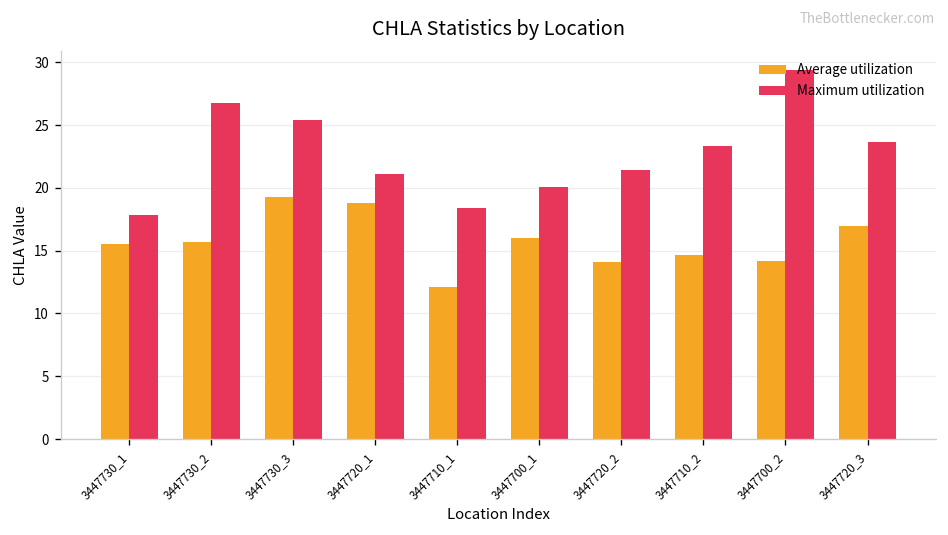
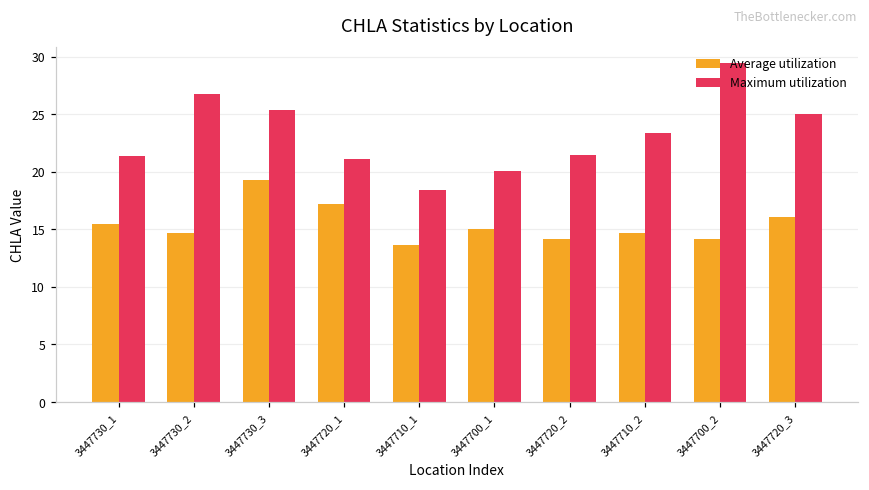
  {
    "Average utilization": {
      "3447730_1": 15.5,
-     "3447730_2": 15.7,
+     "3447730_2": 14.7,
      "3447730_3": 19.2,
-     "3447720_1": 18.8,
-     "3447710_1": 12.1,
-     "3447700_1": 16.0,
+     "3447720_1": 17.2,
+     "3447710_1": 13.6,
+     "3447700_1": 15.0,
      "3447720_2": 14.1,
      "3447710_2": 14.7,
      "3447700_2": 14.2,
-     "3447720_3": 16.9
+     "3447720_3": 16.1
    },
    "Maximum utilization": {
-     "3447730_1": 17.8,
+     "3447730_1": 21.4,
      "3447730_2": 26.7,
      "3447730_3": 25.4,
      "3447720_1": 21.1,
      "3447710_1": 18.4,
      "3447700_1": 20.0,
      "3447720_2": 21.4,
      "3447710_2": 23.3,
      "3447700_2": 29.4,
-     "3447720_3": 23.7
+     "3447720_3": 25.1
    }
  }
